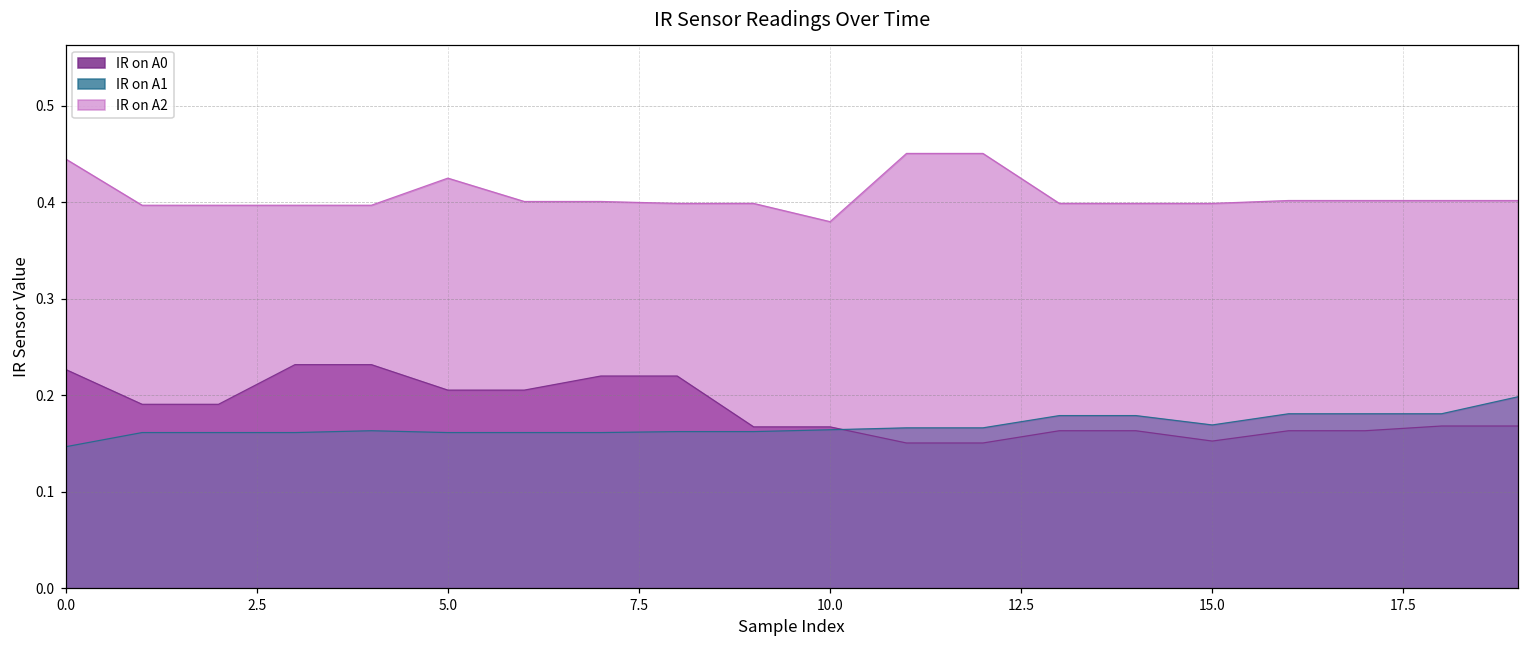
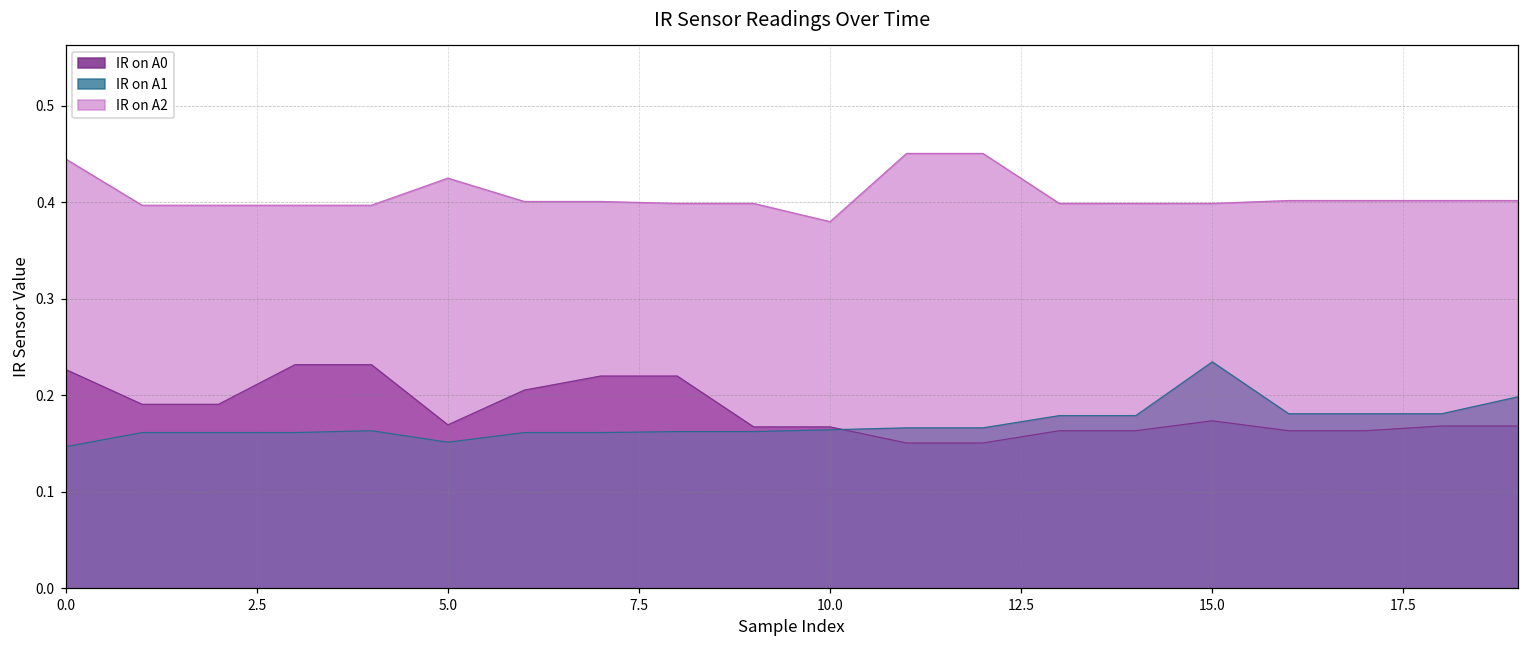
  {
    "IR on A0": {
      "0.0": 0.23,
-     "5.0": 0.21,
+     "5.0": 0.17,
      "10.0": 0.17,
-     "15.0": 0.15
+     "15.0": 0.17
    },
    "IR on A1": {
      "0.0": 0.15,
-     "5.0": 0.16,
+     "5.0": 0.15,
      "10.0": 0.16,
-     "15.0": 0.17
+     "15.0": 0.23
    },
    "IR on A2": {
      "0.0": 0.44,
      "5.0": 0.43,
      "10.0": 0.38,
      "15.0": 0.40
    }
  }
